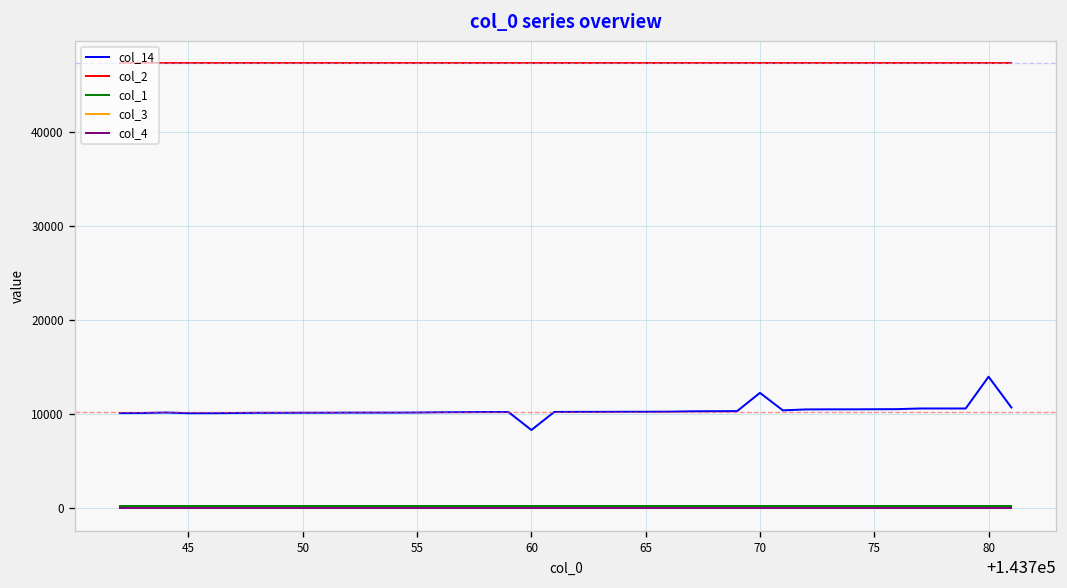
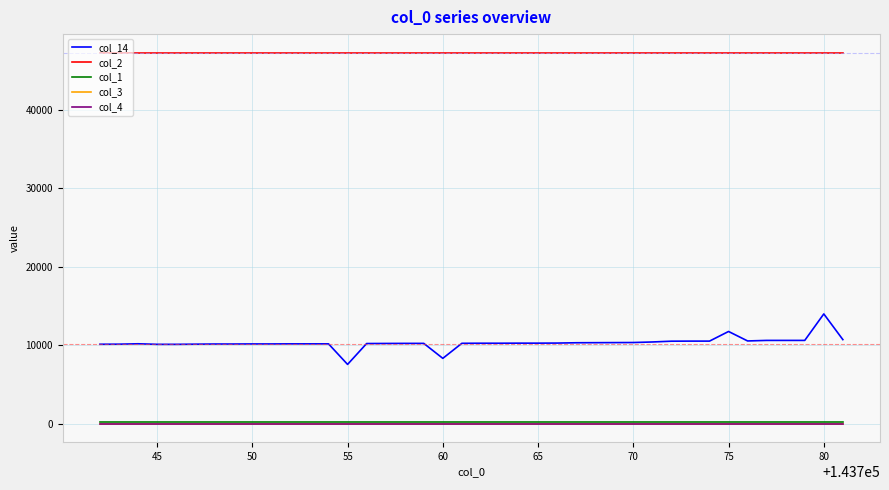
  {
    "col_14": {
      "45": 10000,
      "50": 10000,
-     "55": 10000,
+     "55": 8000,
      "60": 8000,
      "65": 10000,
-     "70": 12000,
-     "75": 11000,
+     "70": 10000,
+     "75": 12000,
      "80": 14000
    },
    "col_2": {
      "45": 47000,
      "50": 47000,
      "55": 47000,
      "60": 47000,
      "65": 47000,
      "70": 47000,
      "75": 47000,
      "80": 47000
    }
  }
